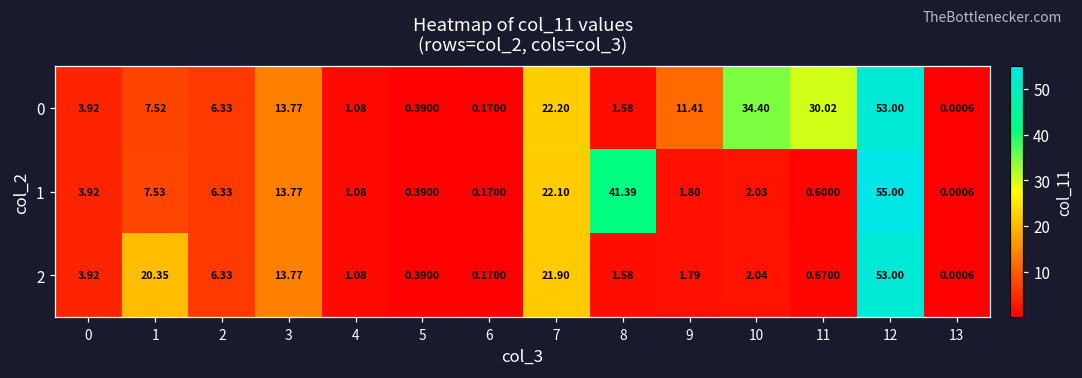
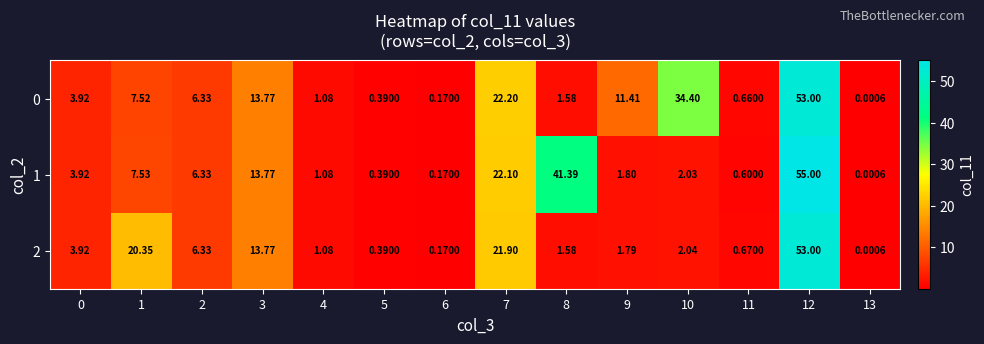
  {
    "0": {
      "0": 3.92,
      "1": 7.52,
      "2": 6.33,
      "3": 13.77,
      "4": 1.08,
      "5": 0.3900,
      "6": 0.1700,
      "7": 22.20,
      "8": 1.58,
      "9": 11.41,
      "10": 34.40,
-     "11": 30.02,
+     "11": 0.6600,
      "12": 53.00,
      "13": 0.0006
    },
    "1": {
      "0": 3.92,
      "1": 7.53,
      "2": 6.33,
      "3": 13.77,
      "4": 1.08,
      "5": 0.3900,
      "6": 0.1700,
      "7": 22.10,
      "8": 41.39,
      "9": 1.80,
      "10": 2.03,
      "11": 0.6000,
      "12": 55.00,
      "13": 0.0006
    },
    "2": {
      "0": 3.92,
      "1": 20.35,
      "2": 6.33,
      "3": 13.77,
      "4": 1.08,
      "5": 0.3900,
      "6": 0.1700,
      "7": 21.90,
      "8": 1.58,
      "9": 1.79,
      "10": 2.04,
      "11": 0.6700,
      "12": 53.00,
      "13": 0.0006
    }
  }
